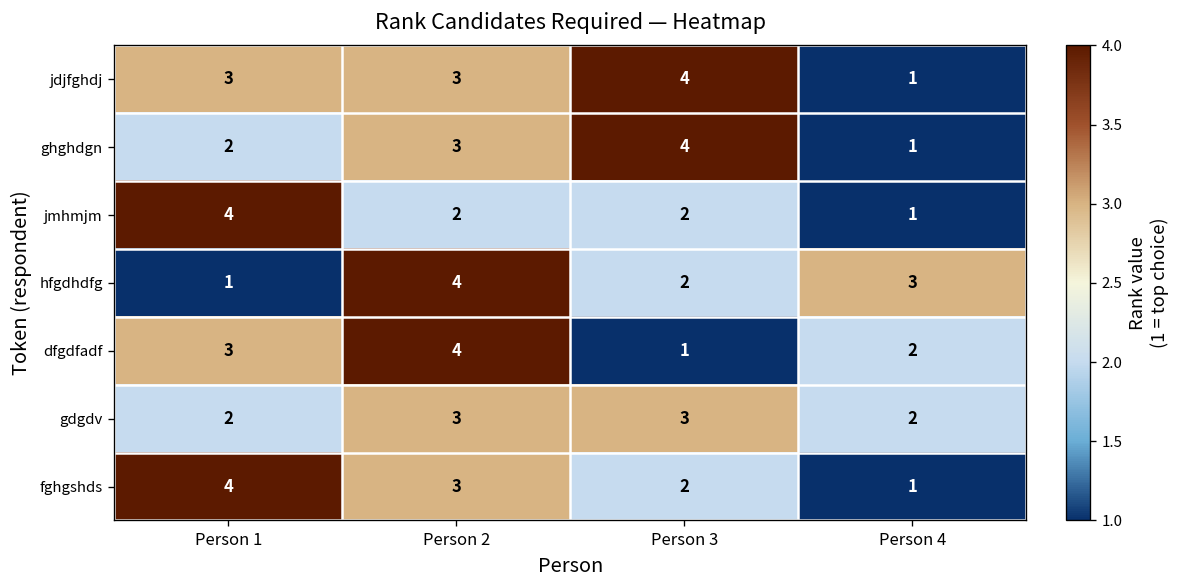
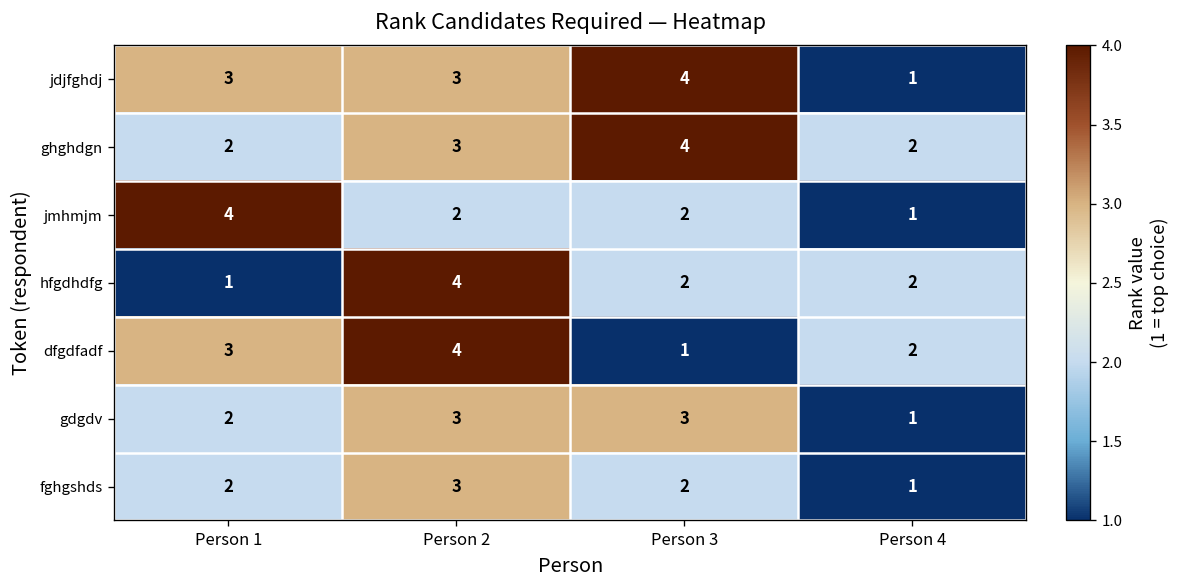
  {
    "jdjfghdj": {
      "Person 1": 3,
      "Person 2": 3,
      "Person 3": 4,
      "Person 4": 1
    },
    "ghghdgn": {
      "Person 1": 2,
      "Person 2": 3,
      "Person 3": 4,
-     "Person 4": 1
+     "Person 4": 2
    },
    "jmhmjm": {
      "Person 1": 4,
      "Person 2": 2,
      "Person 3": 2,
      "Person 4": 1
    },
    "hfgdhdfg": {
      "Person 1": 1,
      "Person 2": 4,
      "Person 3": 2,
-     "Person 4": 3
+     "Person 4": 2
    },
    "dfgdfadf": {
      "Person 1": 3,
      "Person 2": 4,
      "Person 3": 1,
      "Person 4": 2
    },
    "gdgdv": {
      "Person 1": 2,
      "Person 2": 3,
      "Person 3": 3,
-     "Person 4": 2
+     "Person 4": 1
    },
    "fghgshds": {
-     "Person 1": 4,
+     "Person 1": 2,
      "Person 2": 3,
      "Person 3": 2,
      "Person 4": 1
    }
  }
